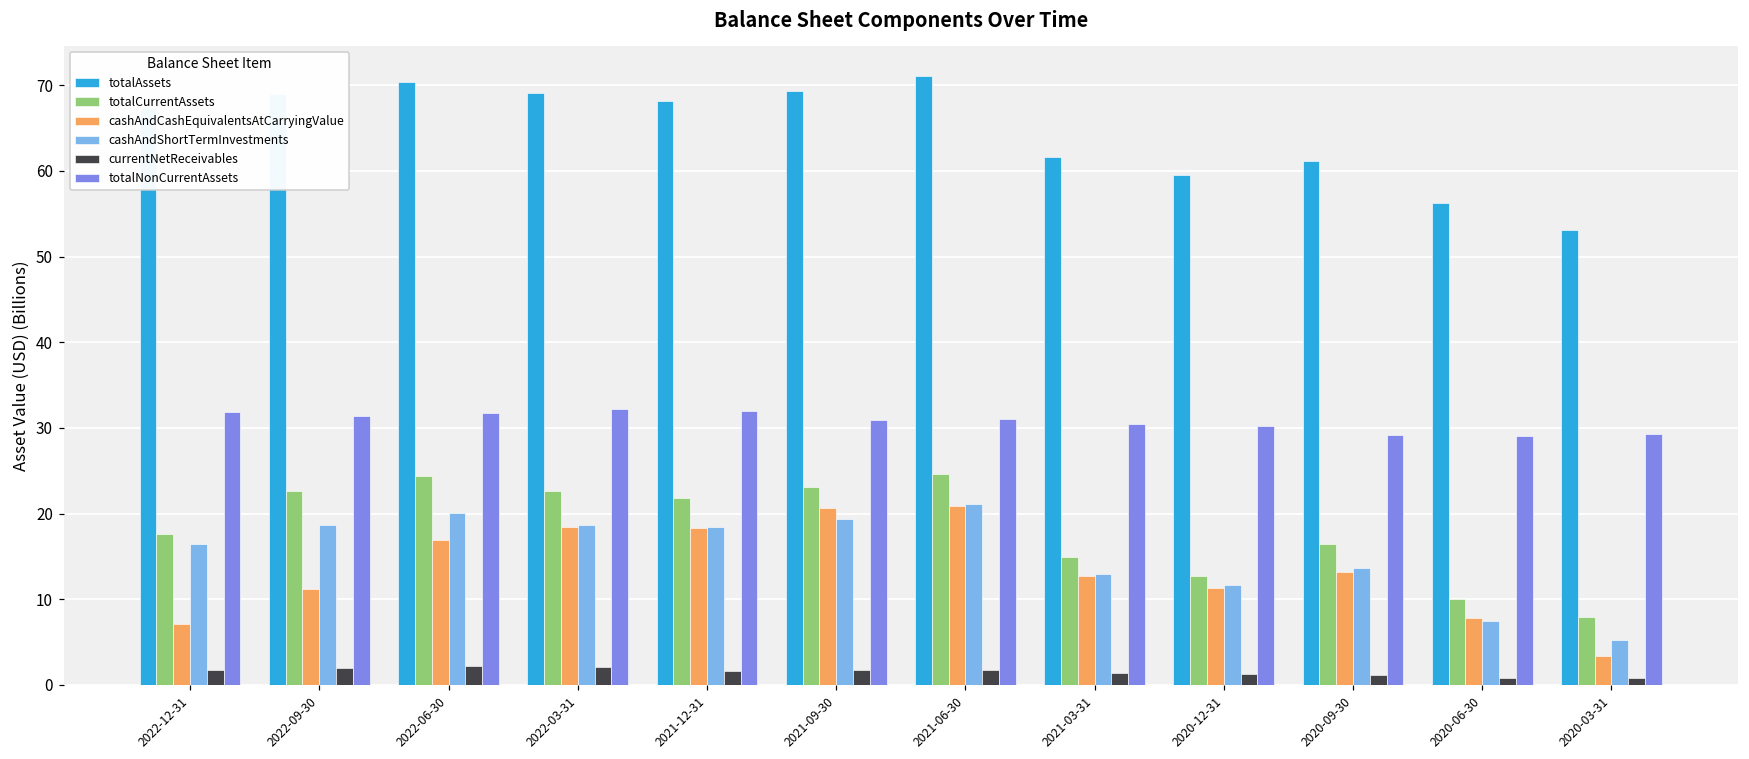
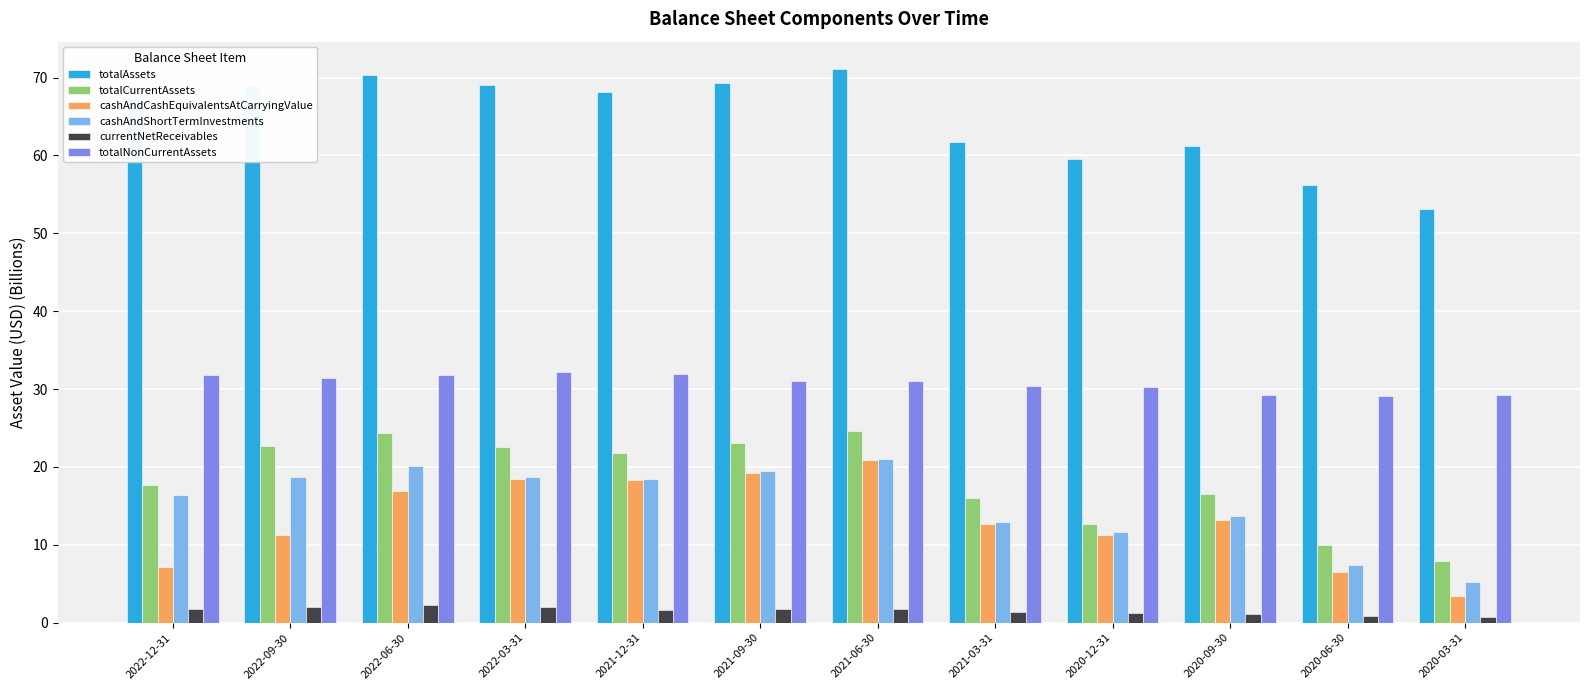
  {
    "totalAssets": {
      "2022-06-30": 70,
      "2022-03-31": 69,
      "2021-12-31": 68,
      "2021-09-30": 69,
      "2021-06-30": 71,
      "2021-03-31": 62,
      "2020-12-31": 60,
      "2020-09-30": 61,
      "2020-06-30": 56,
      "2020-03-31": 53
    },
    "totalCurrentAssets": {
      "2022-12-31": 18,
      "2022-09-30": 23,
      "2022-06-30": 24,
      "2022-03-31": 23,
      "2021-12-31": 22,
      "2021-09-30": 23,
      "2021-06-30": 25,
-     "2021-03-31": 15,
+     "2021-03-31": 16,
      "2020-12-31": 13,
      "2020-09-30": 16,
      "2020-06-30": 10,
      "2020-03-31": 8
    },
    "cashAndCashEquivalentsAtCarryingValue": {
      "2022-12-31": 7,
      "2022-09-30": 11,
      "2022-06-30": 17,
      "2022-03-31": 18,
      "2021-12-31": 18,
-     "2021-09-30": 21,
+     "2021-09-30": 19,
      "2021-06-30": 21,
      "2021-03-31": 13,
      "2020-12-31": 11,
      "2020-09-30": 13,
-     "2020-06-30": 8,
+     "2020-06-30": 7,
      "2020-03-31": 3
    },
    "currentNetReceivables": {
      "2022-12-31": 2,
      "2022-09-30": 2,
      "2022-06-30": 2,
      "2022-03-31": 2,
      "2021-12-31": 2,
      "2021-09-30": 2,
      "2021-06-30": 2,
      "2021-03-31": 1,
      "2020-12-31": 1,
      "2020-09-30": 1,
      "2020-06-30": 1,
      "2020-03-31": 1
    }
  }
